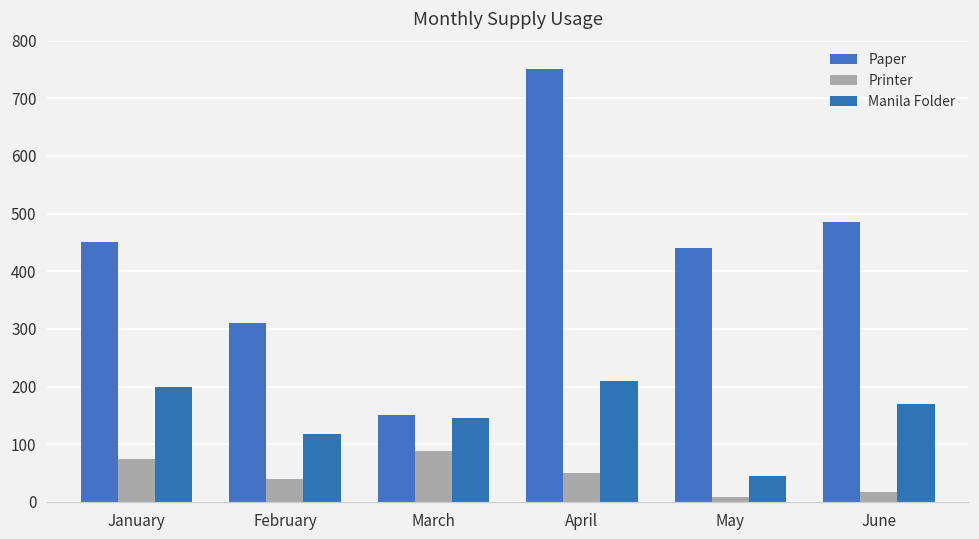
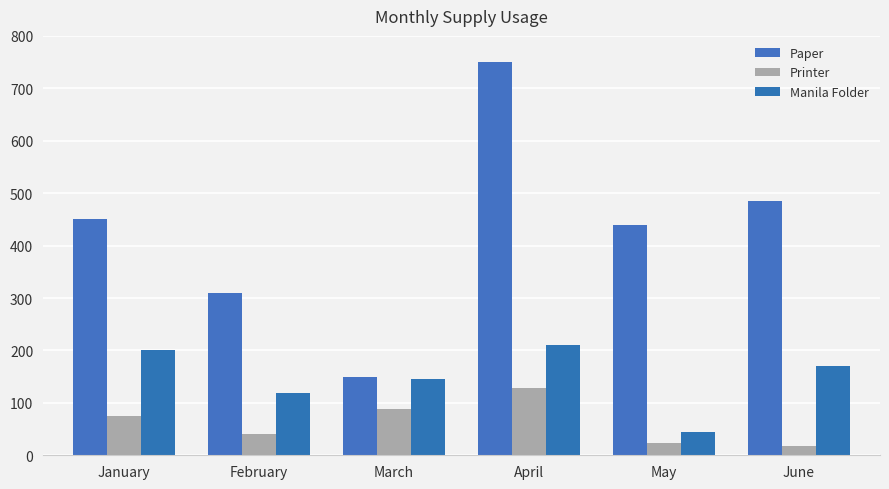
  {
    "Printer": {
      "January": 80,
      "February": 40,
      "March": 90,
-     "April": 50,
-     "May": 10,
+     "April": 130,
+     "May": 20,
      "June": 20
    }
  }
